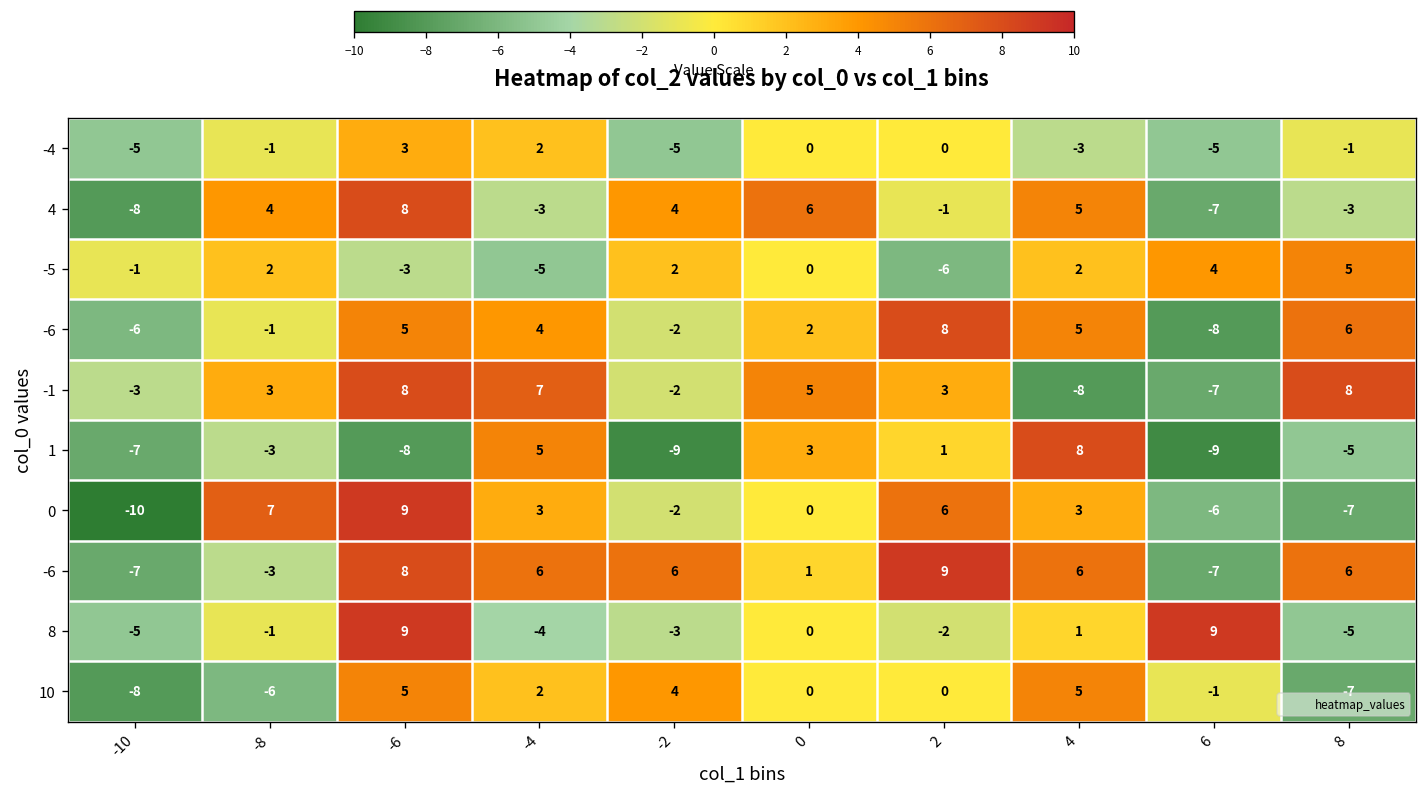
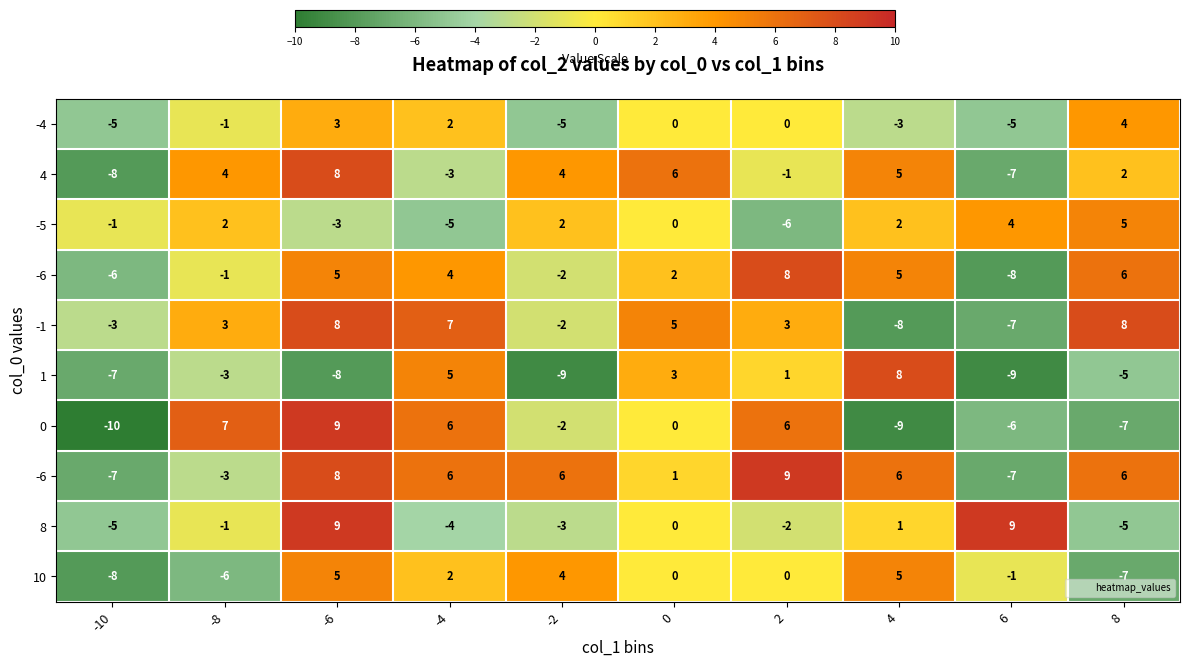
  {
    "-4": {
      "-10": -5,
      "-8": -1,
      "-6": 3,
      "-4": 2,
      "-2": -5,
      "0": 0,
      "2": 0,
      "4": -3,
      "6": -5,
-     "8": -1
+     "8": 4
    },
    "4": {
      "-10": -8,
      "-8": 4,
      "-6": 8,
      "-4": -3,
      "-2": 4,
      "0": 6,
      "2": -1,
      "4": 5,
      "6": -7,
-     "8": -3
+     "8": 2
    },
    "-5": {
      "-10": -1,
      "-8": 2,
      "-6": -3,
      "-4": -5,
      "-2": 2,
      "0": 0,
      "2": -6,
      "4": 2,
      "6": 4,
      "8": 5
    },
    "-1": {
      "-10": -3,
      "-8": 3,
      "-6": 8,
      "-4": 7,
      "-2": -2,
      "0": 5,
      "2": 3,
      "4": -8,
      "6": -7,
      "8": 8
    },
    "1": {
      "-10": -7,
      "-8": -3,
      "-6": -8,
      "-4": 5,
      "-2": -9,
      "0": 3,
      "2": 1,
      "4": 8,
      "6": -9,
      "8": -5
    },
    "0": {
      "-10": -10,
      "-8": 7,
      "-6": 9,
-     "-4": 3,
+     "-4": 6,
      "-2": -2,
      "0": 0,
      "2": 6,
-     "4": 3,
+     "4": -9,
      "6": -6,
      "8": -7
    },
    "8": {
      "-10": -5,
      "-8": -1,
      "-6": 9,
      "-4": -4,
      "-2": -3,
      "0": 0,
      "2": -2,
      "4": 1,
      "6": 9,
      "8": -5
    },
    "10": {
      "-10": -8,
      "-8": -6,
      "-6": 5,
      "-4": 2,
      "-2": 4,
      "0": 0,
      "2": 0,
      "4": 5,
      "6": -1
    }
  }
